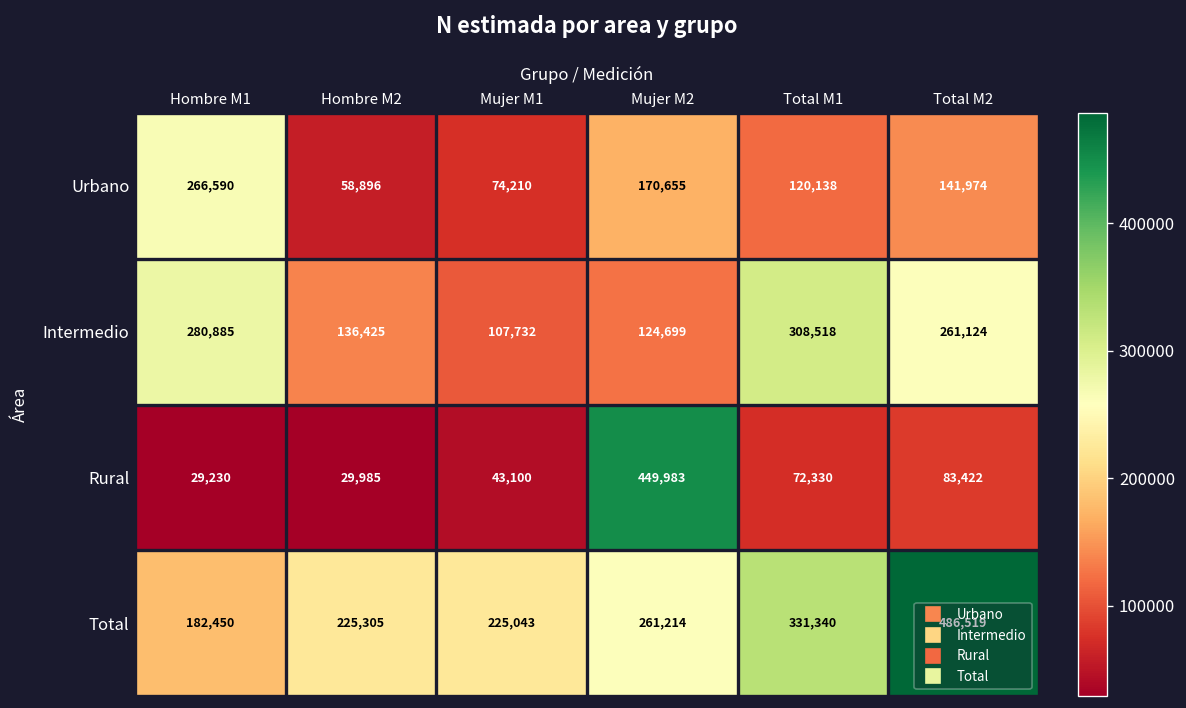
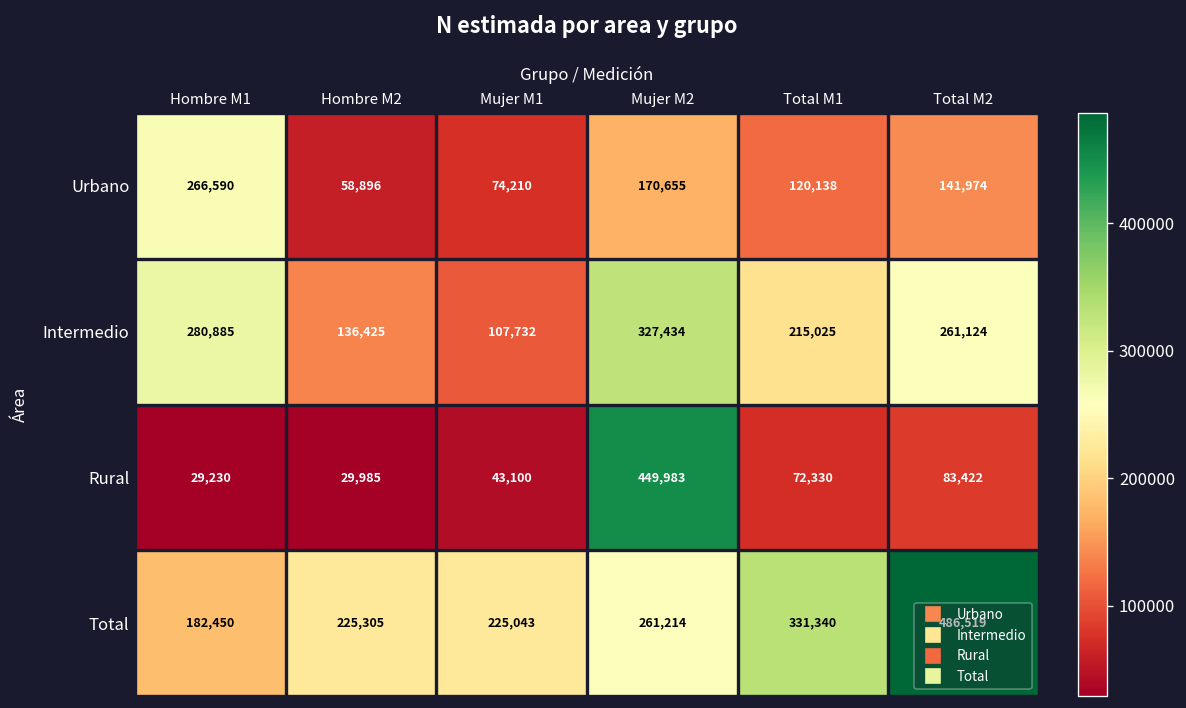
  {
    "Urbano": {
      "Hombre M1": "266,590",
      "Hombre M2": "58,896",
      "Mujer M1": "74,210",
      "Mujer M2": "170,655",
      "Total M1": "120,138",
      "Total M2": "141,974"
    },
    "Intermedio": {
      "Hombre M1": "280,885",
      "Hombre M2": "136,425",
      "Mujer M1": "107,732",
-     "Mujer M2": "124,699",
-     "Total M1": "308,518",
+     "Mujer M2": "327,434",
+     "Total M1": "215,025",
      "Total M2": "261,124"
    },
    "Rural": {
      "Hombre M1": "29,230",
      "Hombre M2": "29,985",
      "Mujer M1": "43,100",
      "Mujer M2": "449,983",
      "Total M1": "72,330",
      "Total M2": "83,422"
    },
    "Total": {
      "Hombre M1": "182,450",
      "Hombre M2": "225,305",
      "Mujer M1": "225,043",
      "Mujer M2": "261,214",
      "Total M1": "331,340"
    }
  }
